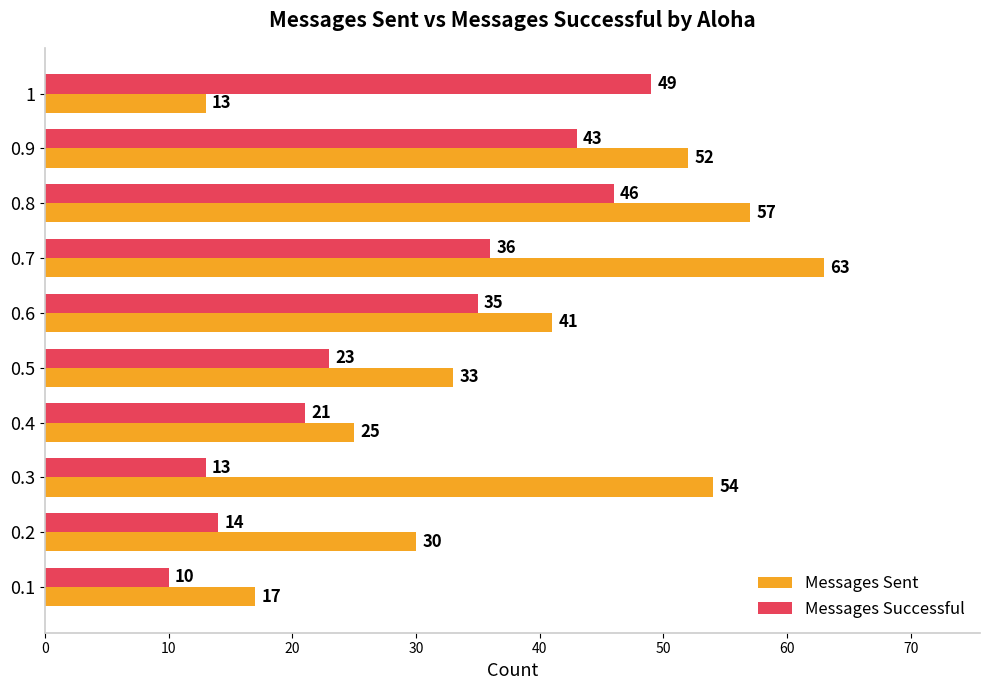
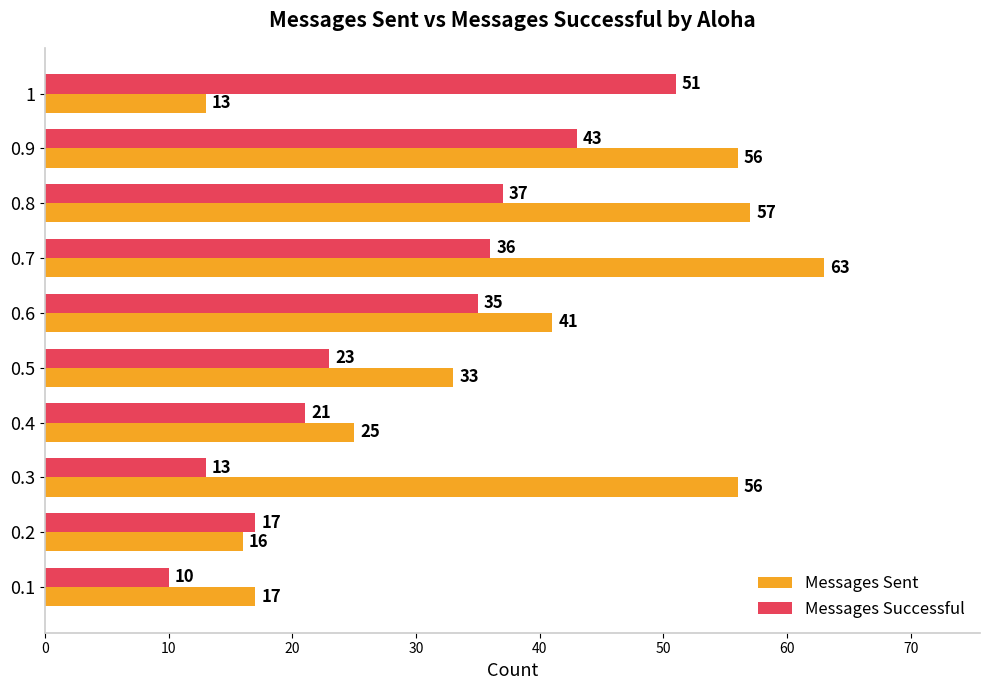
  {
    "Messages Sent": {
      "1": 13,
-     "0.9": 52,
+     "0.9": 56,
      "0.8": 57,
      "0.7": 63,
      "0.6": 41,
      "0.5": 33,
      "0.4": 25,
-     "0.3": 54,
-     "0.2": 30,
+     "0.3": 56,
+     "0.2": 16,
      "0.1": 17
    },
    "Messages Successful": {
-     "1": 49,
+     "1": 51,
      "0.9": 43,
-     "0.8": 46,
+     "0.8": 37,
      "0.7": 36,
      "0.6": 35,
      "0.5": 23,
      "0.4": 21,
      "0.3": 13,
-     "0.2": 14,
+     "0.2": 17,
      "0.1": 10
    }
  }
